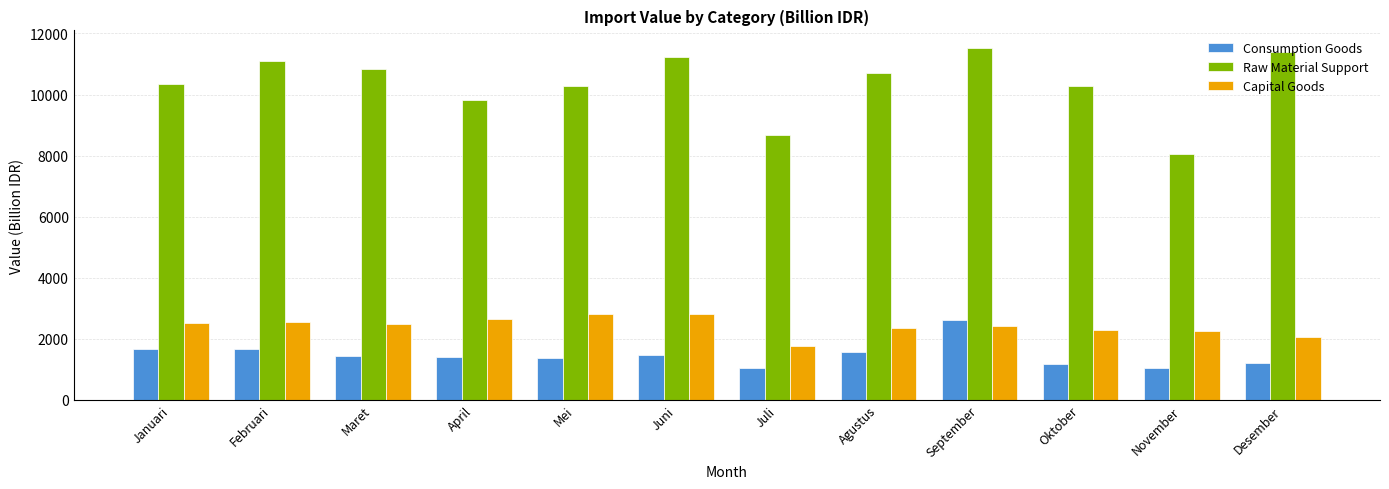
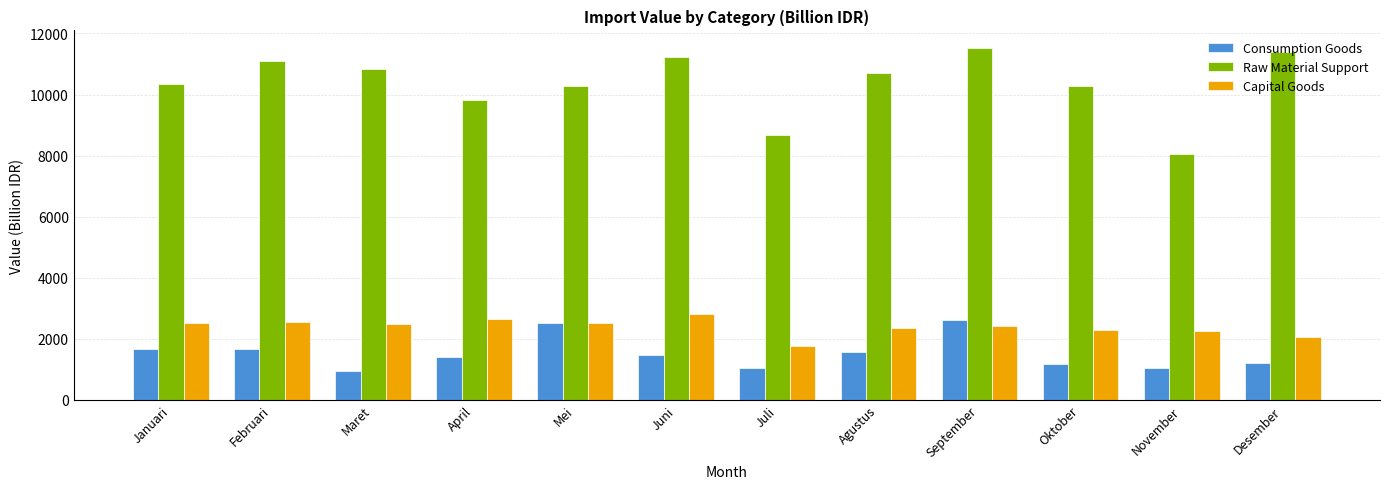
  {
    "Consumption Goods": {
      "Januari": 1700,
      "Februari": 1700,
-     "Maret": 1400,
+     "Maret": 900,
      "April": 1400,
-     "Mei": 1400,
+     "Mei": 2500,
      "Juni": 1500,
      "Juli": 1000,
      "Agustus": 1600,
      "September": 2600,
      "Oktober": 1200,
      "November": 1000,
      "Desember": 1200
    },
    "Raw Material Support": {
      "Januari": 10400,
      "Februari": 11100,
      "Maret": 10800,
      "April": 9800,
      "Mei": 10300,
      "Juni": 11200,
      "Juli": 8700,
      "Agustus": 10700,
      "September": 11500,
      "Oktober": 10300,
      "November": 8000,
      "Desember": 11400
    },
    "Capital Goods": {
      "Januari": 2500,
      "Februari": 2600,
      "Maret": 2500,
      "April": 2600,
-     "Mei": 2800,
+     "Mei": 2500,
      "Juni": 2800,
      "Juli": 1800,
      "Agustus": 2400,
      "September": 2400,
      "Oktober": 2300,
      "November": 2300,
      "Desember": 2100
    }
  }
